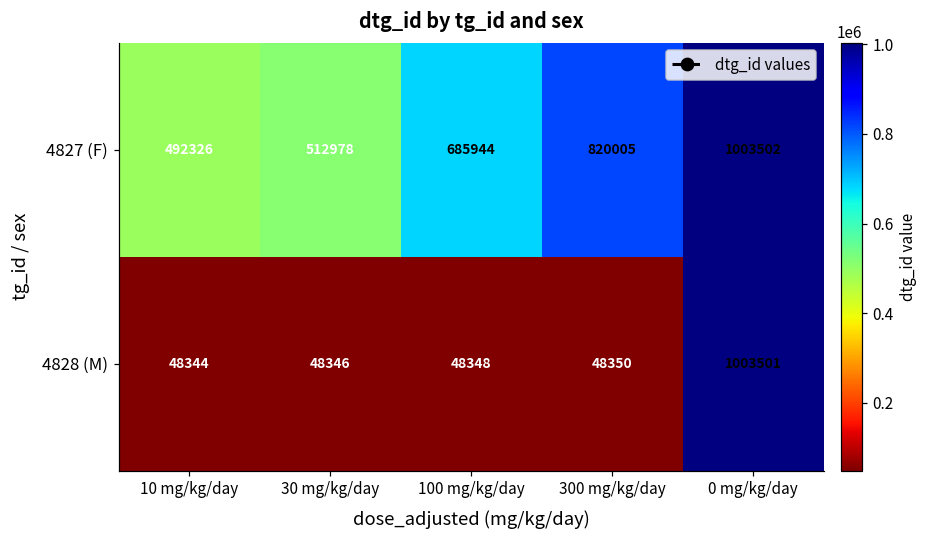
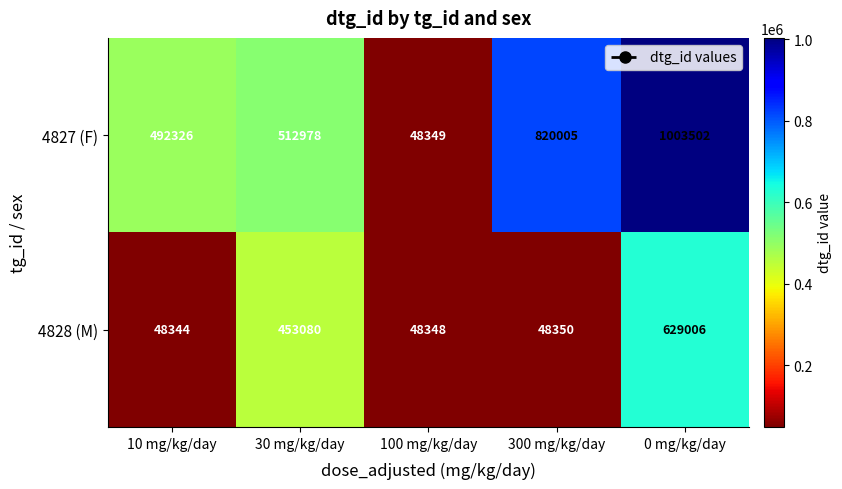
  {
    "4827 (F)": {
      "10 mg/kg/day": 492326,
      "30 mg/kg/day": 512978,
-     "100 mg/kg/day": 685944,
+     "100 mg/kg/day": 48349,
      "300 mg/kg/day": 820005,
      "0 mg/kg/day": 1003502
    },
    "4828 (M)": {
      "10 mg/kg/day": 48344,
-     "30 mg/kg/day": 48346,
+     "30 mg/kg/day": 453080,
      "100 mg/kg/day": 48348,
      "300 mg/kg/day": 48350,
-     "0 mg/kg/day": 1003501
+     "0 mg/kg/day": 629006
    }
  }
